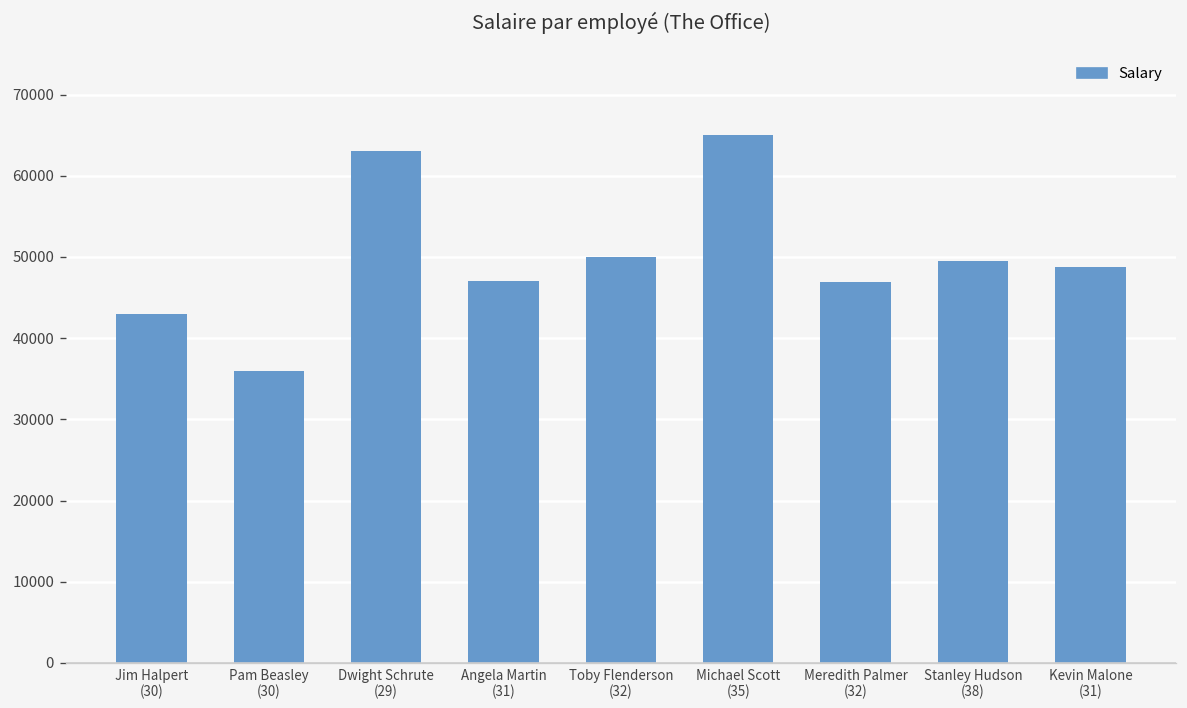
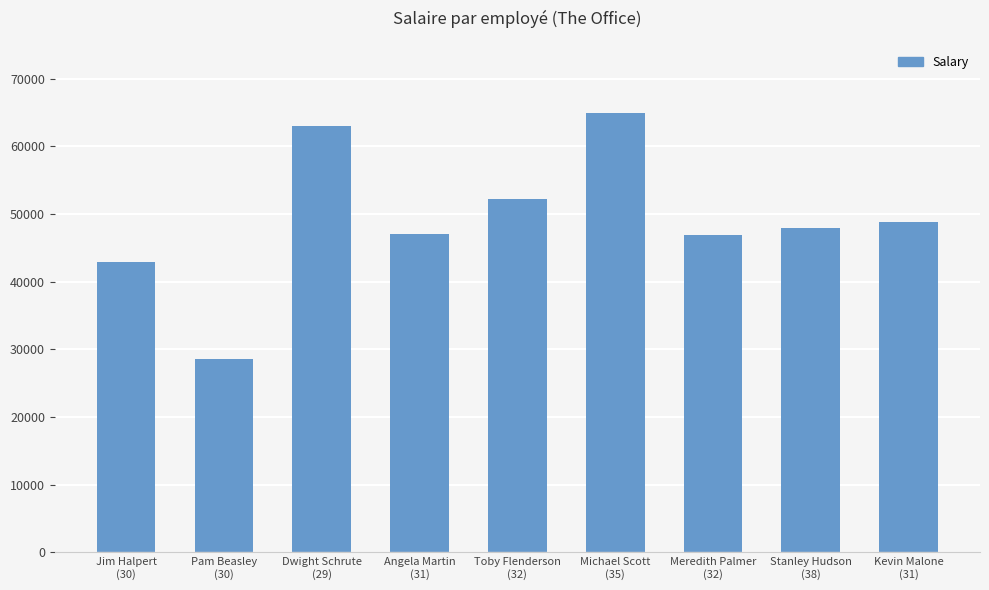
  {
    "Jim Halpert (30)": 43000,
-   "Pam Beasley (30)": 36000,
+   "Pam Beasley (30)": 29000,
    "Dwight Schrute (29)": 63000,
    "Angela Martin (31)": 47000,
-   "Toby Flenderson (32)": 50000,
+   "Toby Flenderson (32)": 52000,
    "Michael Scott (35)": 65000,
    "Meredith Palmer (32)": 47000,
-   "Stanley Hudson (38)": 49000,
+   "Stanley Hudson (38)": 48000,
    "Kevin Malone (31)": 49000
  }
